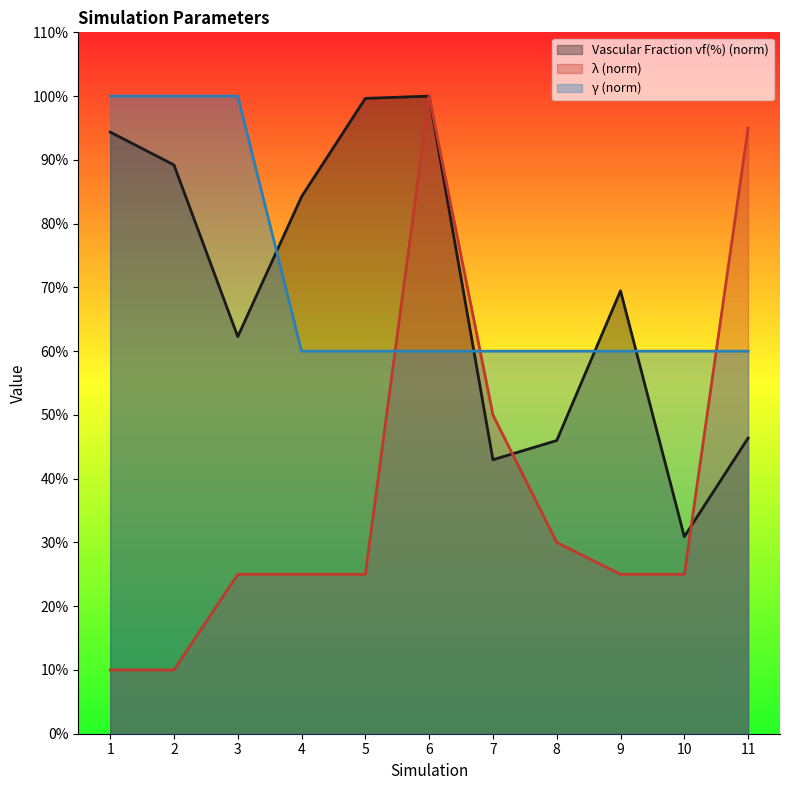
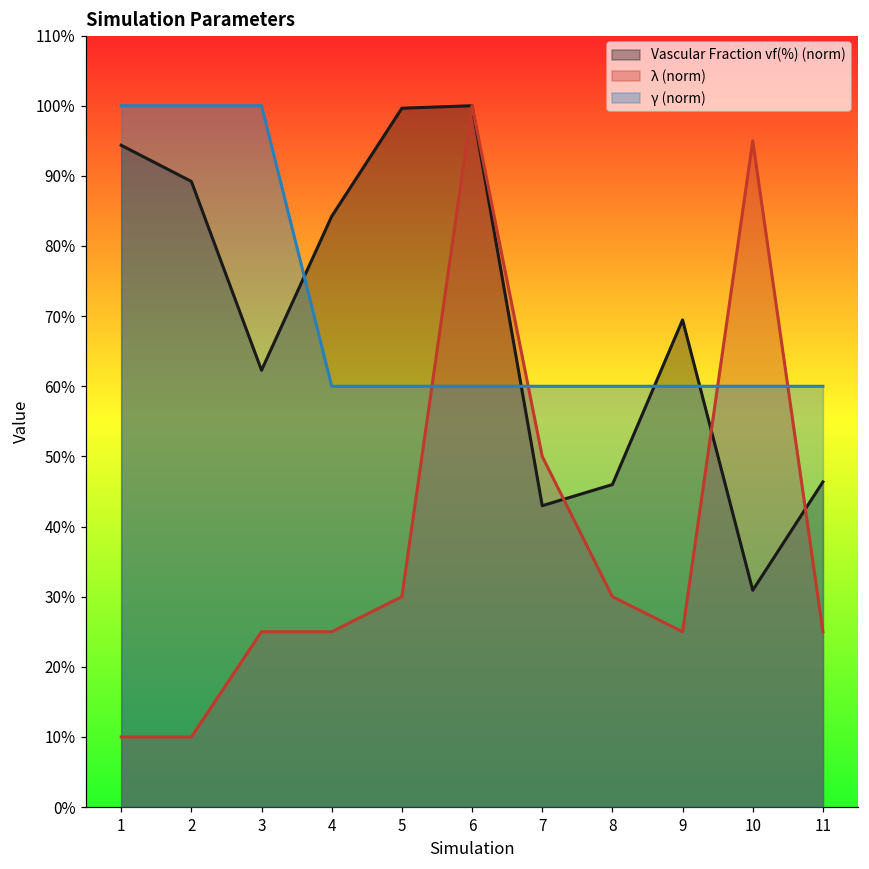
  {
    "Vascular Fraction vf(%) (norm)": {
      "1": "94%",
      "2": "89%",
      "3": "62%",
      "4": "84%",
      "5": "100%",
      "7": "43%",
      "8": "46%",
      "9": "69%",
      "10": "31%",
      "11": "46%"
    },
    "λ (norm)": {
      "1": "10%",
      "2": "10%",
      "3": "25%",
      "4": "25%",
-     "5": "25%",
+     "5": "30%",
      "7": "50%",
      "8": "30%",
      "9": "25%",
-     "10": "25%",
-     "11": "95%"
+     "10": "95%",
+     "11": "25%"
    },
    "γ (norm)": {
      "1": "100%",
      "2": "100%",
      "3": "100%",
      "4": "60%",
      "5": "60%",
      "6": "60%",
      "7": "60%",
      "8": "60%",
      "9": "60%",
      "10": "60%",
      "11": "60%"
    }
  }
